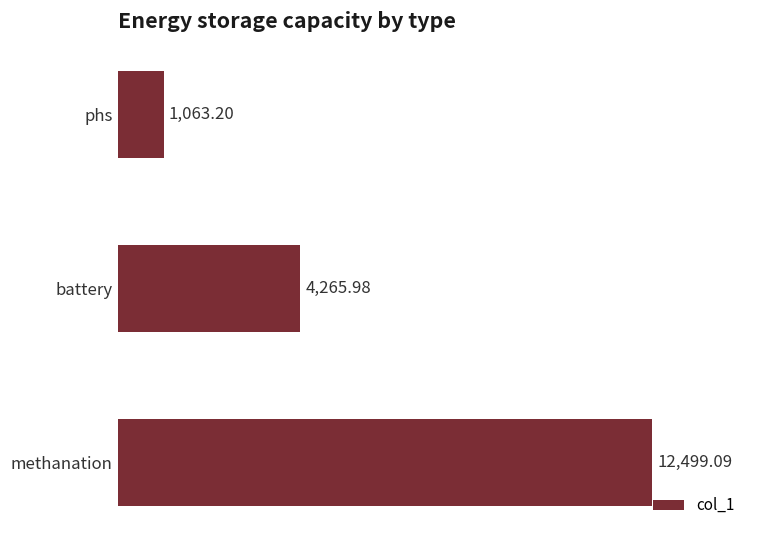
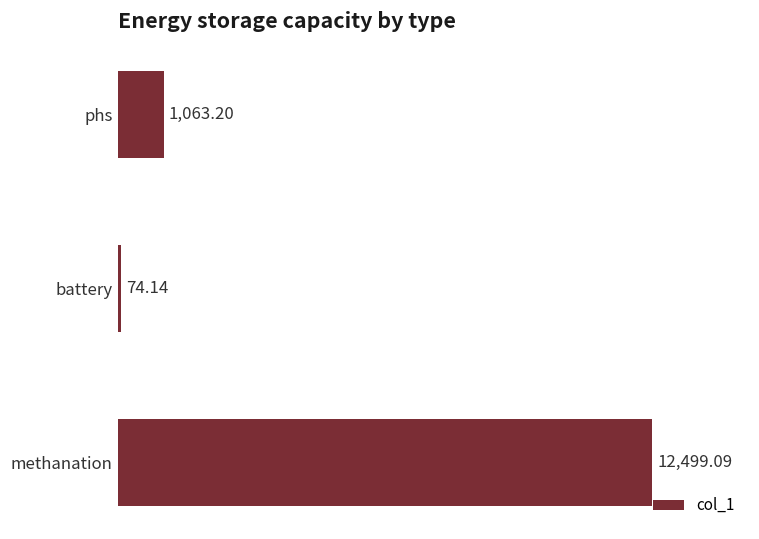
  {
    "phs": "1,063.20",
-   "battery": "4,265.98",
+   "battery": "74.14",
    "methanation": "12,499.09"
  }
